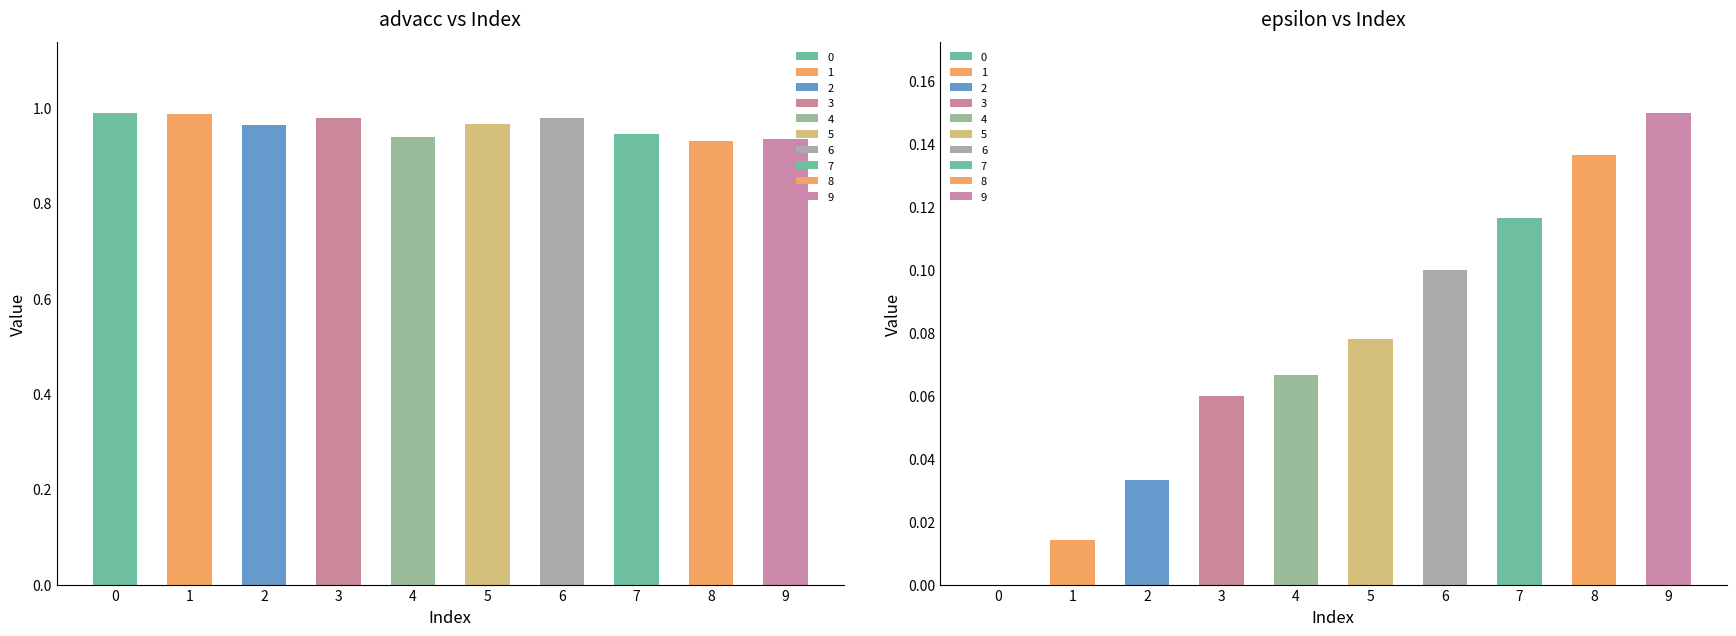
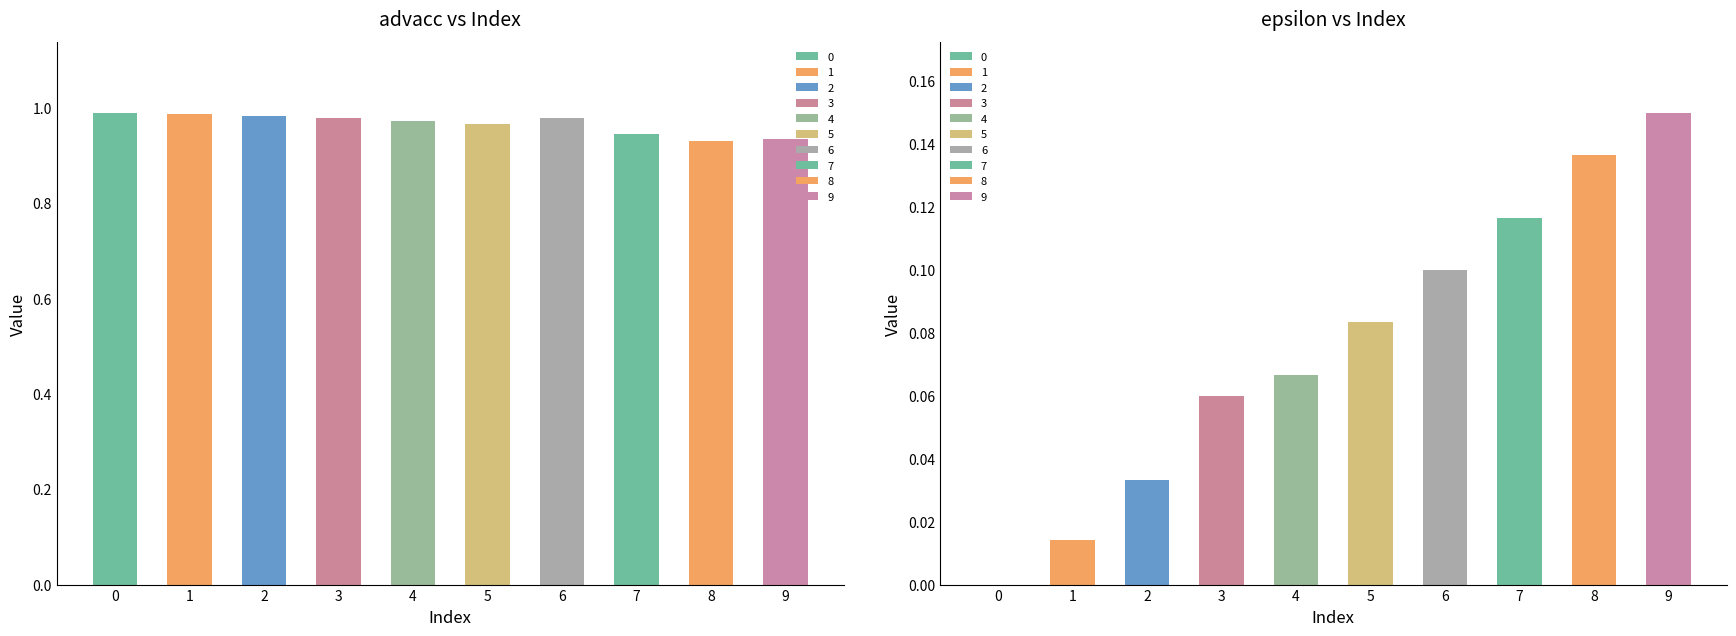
  {
    "advacc vs Index": {
      "0": 0.99,
      "1": 0.99,
-     "2": 0.96,
+     "2": 0.98,
      "3": 0.98,
-     "4": 0.94,
+     "4": 0.97,
      "5": 0.97,
      "6": 0.98,
      "7": 0.95,
      "8": 0.93,
      "9": 0.93
    },
    "epsilon vs Index": {
      "0": 0.000,
      "1": 0.014,
      "2": 0.033,
      "3": 0.060,
      "4": 0.067,
-     "5": 0.078,
+     "5": 0.083,
      "6": 0.100,
      "7": 0.117,
      "8": 0.137,
      "9": 0.150
    }
  }
